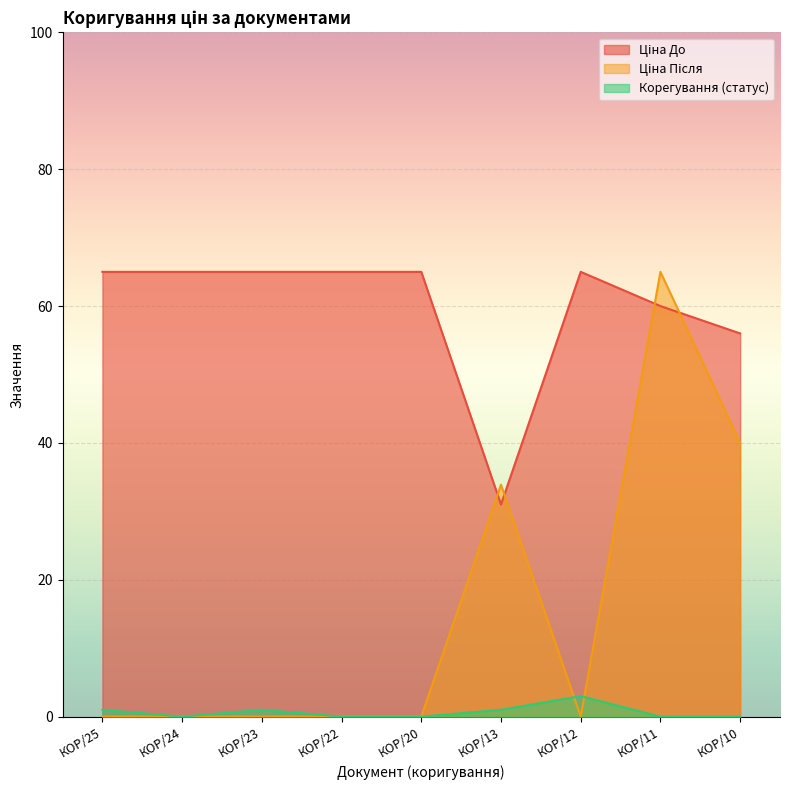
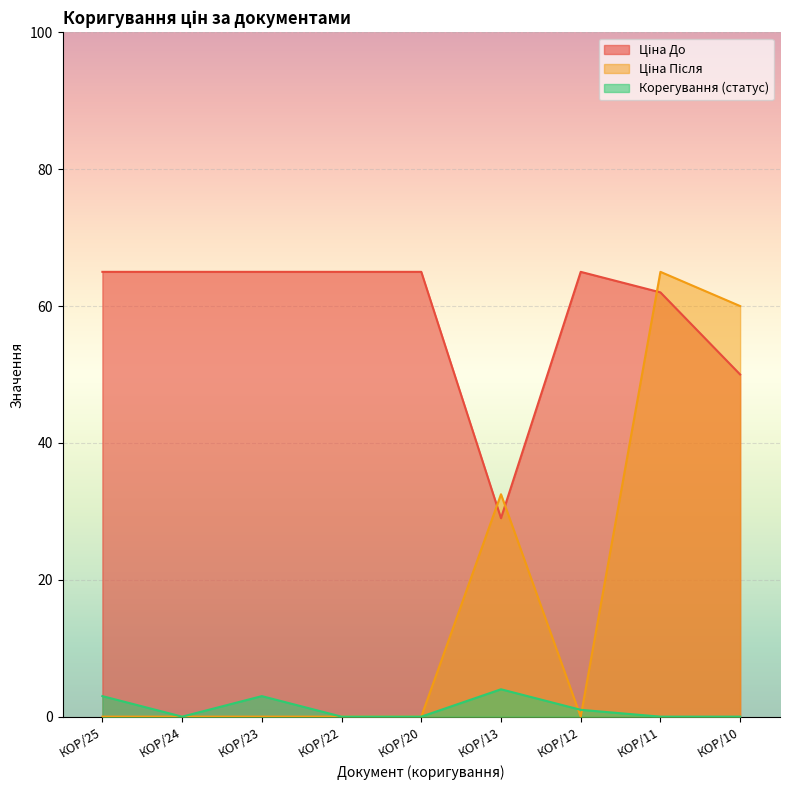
  {
    "Ціна До": {
      "КОР/25": 65,
      "КОР/24": 65,
      "КОР/23": 65,
      "КОР/22": 65,
      "КОР/20": 65,
-     "КОР/13": 31,
+     "КОР/13": 29,
      "КОР/12": 65,
-     "КОР/11": 60,
-     "КОР/10": 56
+     "КОР/11": 62,
+     "КОР/10": 50
    },
    "Ціна Після": {
      "КОР/25": 0,
      "КОР/23": 0,
-     "КОР/13": 34,
+     "КОР/13": 33,
      "КОР/12": 0,
      "КОР/11": 65,
-     "КОР/10": 40
+     "КОР/10": 60
    },
    "Корегування (статус)": {
-     "КОР/25": 1,
-     "КОР/23": 1,
-     "КОР/13": 1,
-     "КОР/12": 3,
+     "КОР/25": 3,
+     "КОР/23": 3,
+     "КОР/13": 4,
+     "КОР/12": 1,
      "КОР/11": 0,
      "КОР/10": 0
    }
  }
